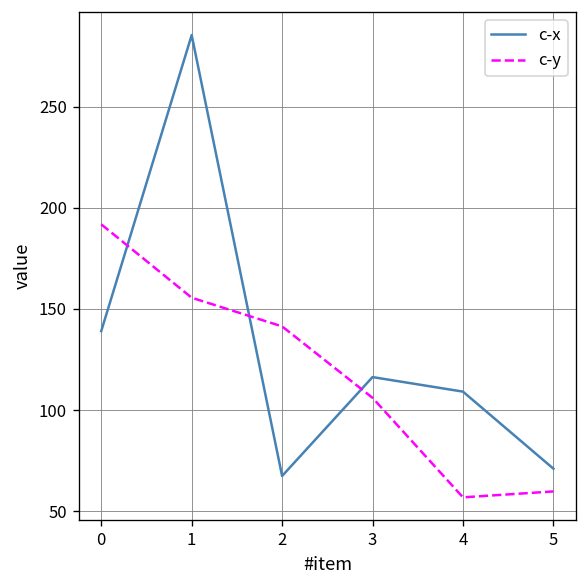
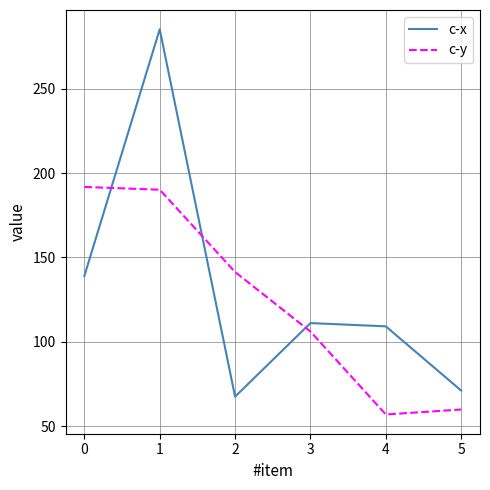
  {
    "c-x": {
      "0": 139,
      "1": 285,
      "2": 68,
-     "3": 116,
+     "3": 111,
      "4": 109,
      "5": 71
    },
    "c-y": {
      "0": 192,
-     "1": 156,
+     "1": 190,
      "2": 141,
      "3": 106,
      "4": 57,
      "5": 60
    }
  }
